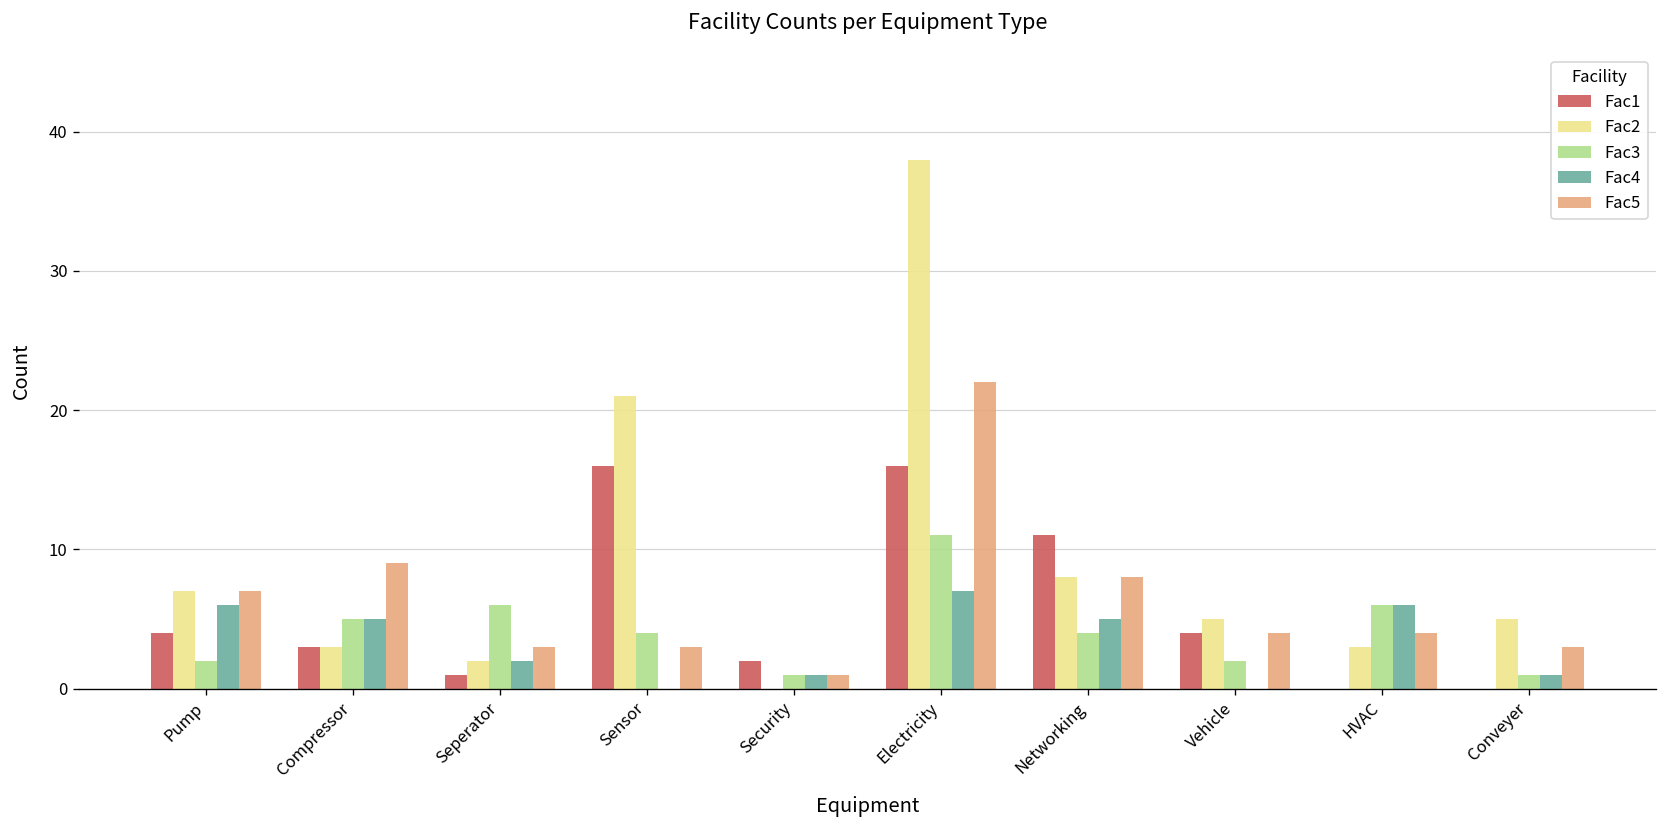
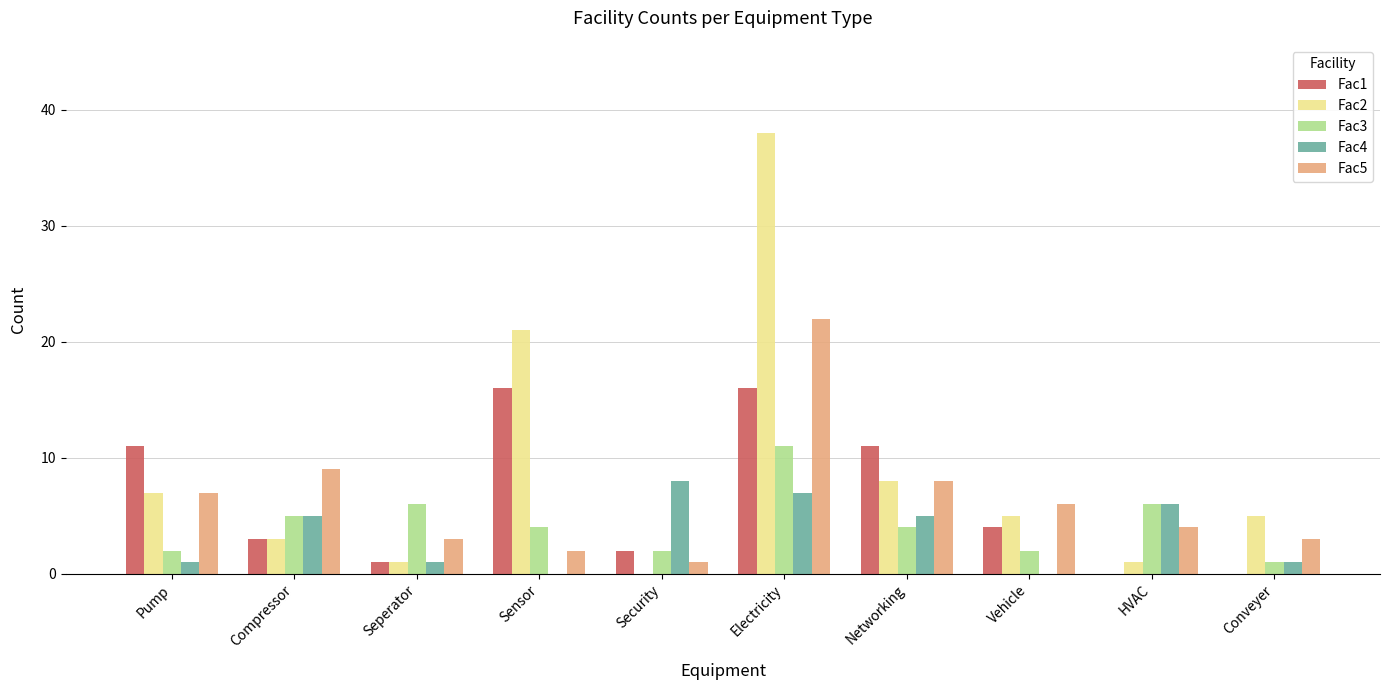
  {
    "Fac1": {
-     "Pump": 4,
+     "Pump": 11,
      "Compressor": 3,
      "Seperator": 1,
      "Sensor": 16,
      "Security": 2,
      "Electricity": 16,
      "Networking": 11,
      "Vehicle": 4,
      "HVAC": 0,
      "Conveyer": 0
    },
    "Fac2": {
      "Pump": 7,
      "Compressor": 3,
-     "Seperator": 2,
+     "Seperator": 1,
      "Sensor": 21,
      "Security": 0,
      "Electricity": 38,
      "Networking": 8,
      "Vehicle": 5,
-     "HVAC": 3,
+     "HVAC": 1,
      "Conveyer": 5
    },
    "Fac3": {
      "Pump": 2,
      "Compressor": 5,
      "Seperator": 6,
      "Sensor": 4,
-     "Security": 1,
+     "Security": 2,
      "Electricity": 11,
      "Networking": 4,
      "Vehicle": 2,
      "HVAC": 6,
      "Conveyer": 1
    },
    "Fac4": {
-     "Pump": 6,
+     "Pump": 1,
      "Compressor": 5,
-     "Seperator": 2,
+     "Seperator": 1,
      "Sensor": 0,
-     "Security": 1,
+     "Security": 8,
      "Electricity": 7,
      "Networking": 5,
      "Vehicle": 0,
      "HVAC": 6,
      "Conveyer": 1
    },
    "Fac5": {
      "Pump": 7,
      "Compressor": 9,
      "Seperator": 3,
-     "Sensor": 3,
+     "Sensor": 2,
      "Security": 1,
      "Electricity": 22,
      "Networking": 8,
-     "Vehicle": 4,
+     "Vehicle": 6,
      "HVAC": 4,
      "Conveyer": 3
    }
  }
